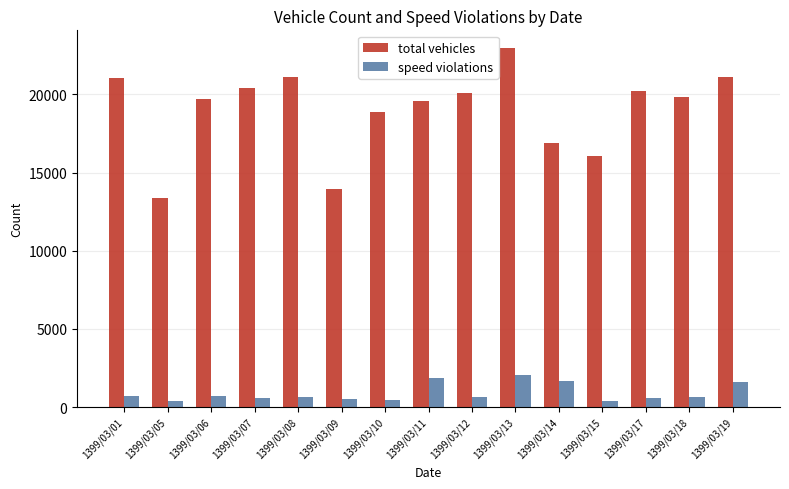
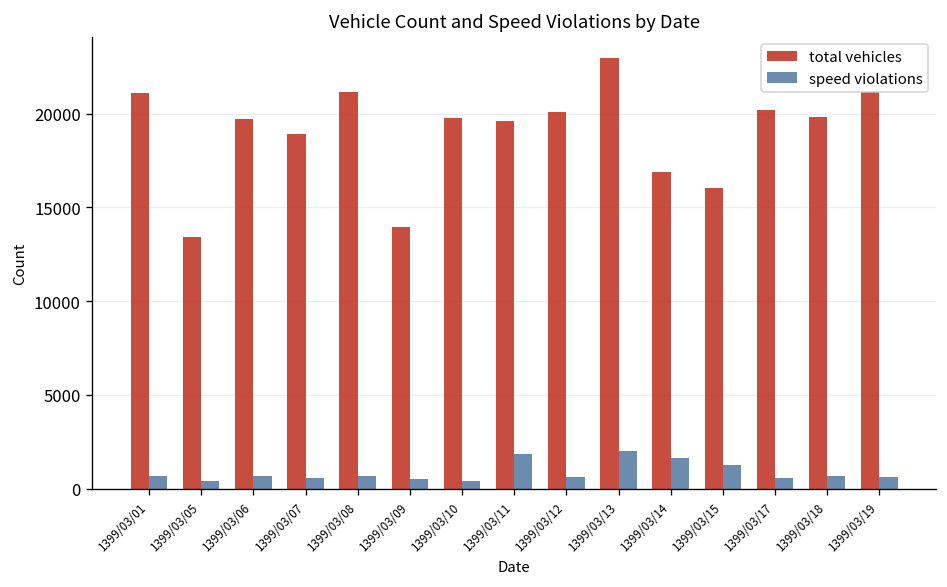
  {
    "total vehicles": {
      "1399/03/01": 21100,
      "1399/03/05": 13400,
      "1399/03/06": 19700,
-     "1399/03/07": 20400,
+     "1399/03/07": 18900,
      "1399/03/08": 21100,
      "1399/03/09": 13900,
-     "1399/03/10": 18900,
+     "1399/03/10": 19800,
      "1399/03/11": 19600,
      "1399/03/12": 20100,
      "1399/03/13": 23000,
      "1399/03/14": 16900,
      "1399/03/15": 16000,
      "1399/03/17": 20200,
      "1399/03/18": 19800,
      "1399/03/19": 21100
    },
    "speed violations": {
      "1399/03/01": 700,
      "1399/03/05": 400,
      "1399/03/06": 700,
      "1399/03/07": 600,
      "1399/03/08": 700,
      "1399/03/09": 500,
      "1399/03/10": 400,
      "1399/03/11": 1900,
      "1399/03/12": 600,
      "1399/03/13": 2000,
      "1399/03/14": 1600,
-     "1399/03/15": 400,
+     "1399/03/15": 1300,
      "1399/03/17": 600,
      "1399/03/18": 700,
-     "1399/03/19": 1600
+     "1399/03/19": 600
    }
  }
